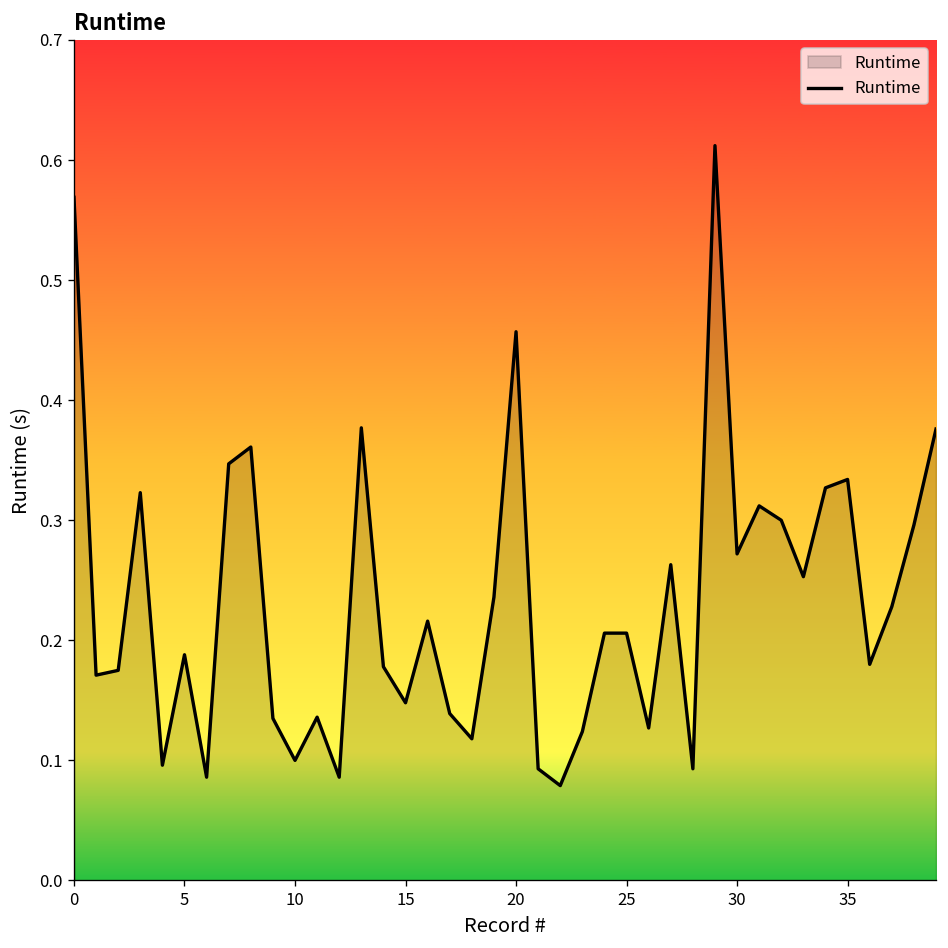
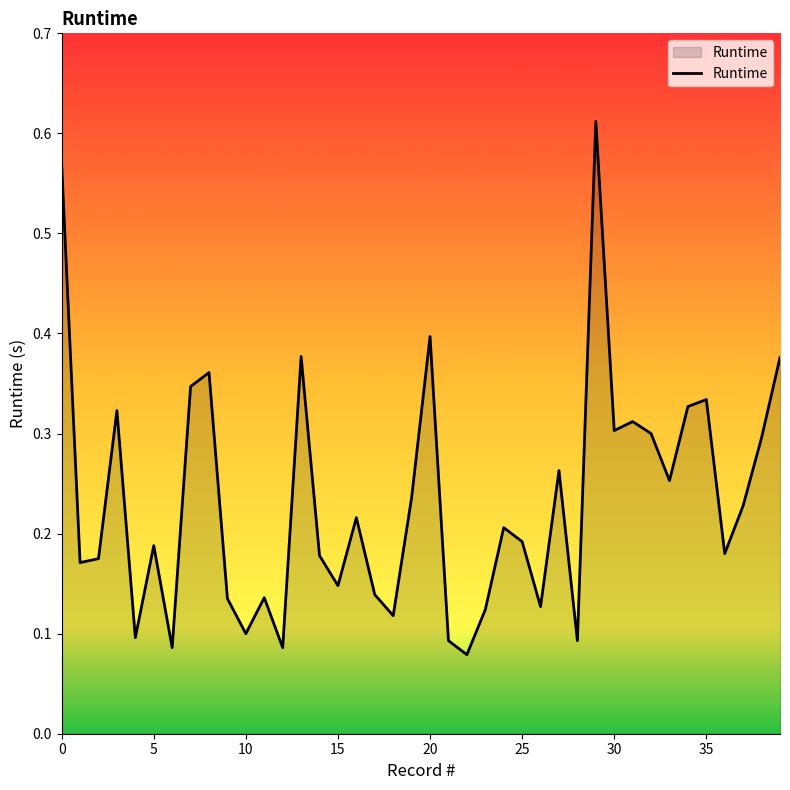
  {
    "0": 0.569,
    "5": 0.188,
    "10": 0.100,
    "15": 0.148,
-   "20": 0.457,
-   "25": 0.206,
-   "30": 0.272,
+   "20": 0.397,
+   "25": 0.192,
+   "30": 0.303,
    "35": 0.334
  }
